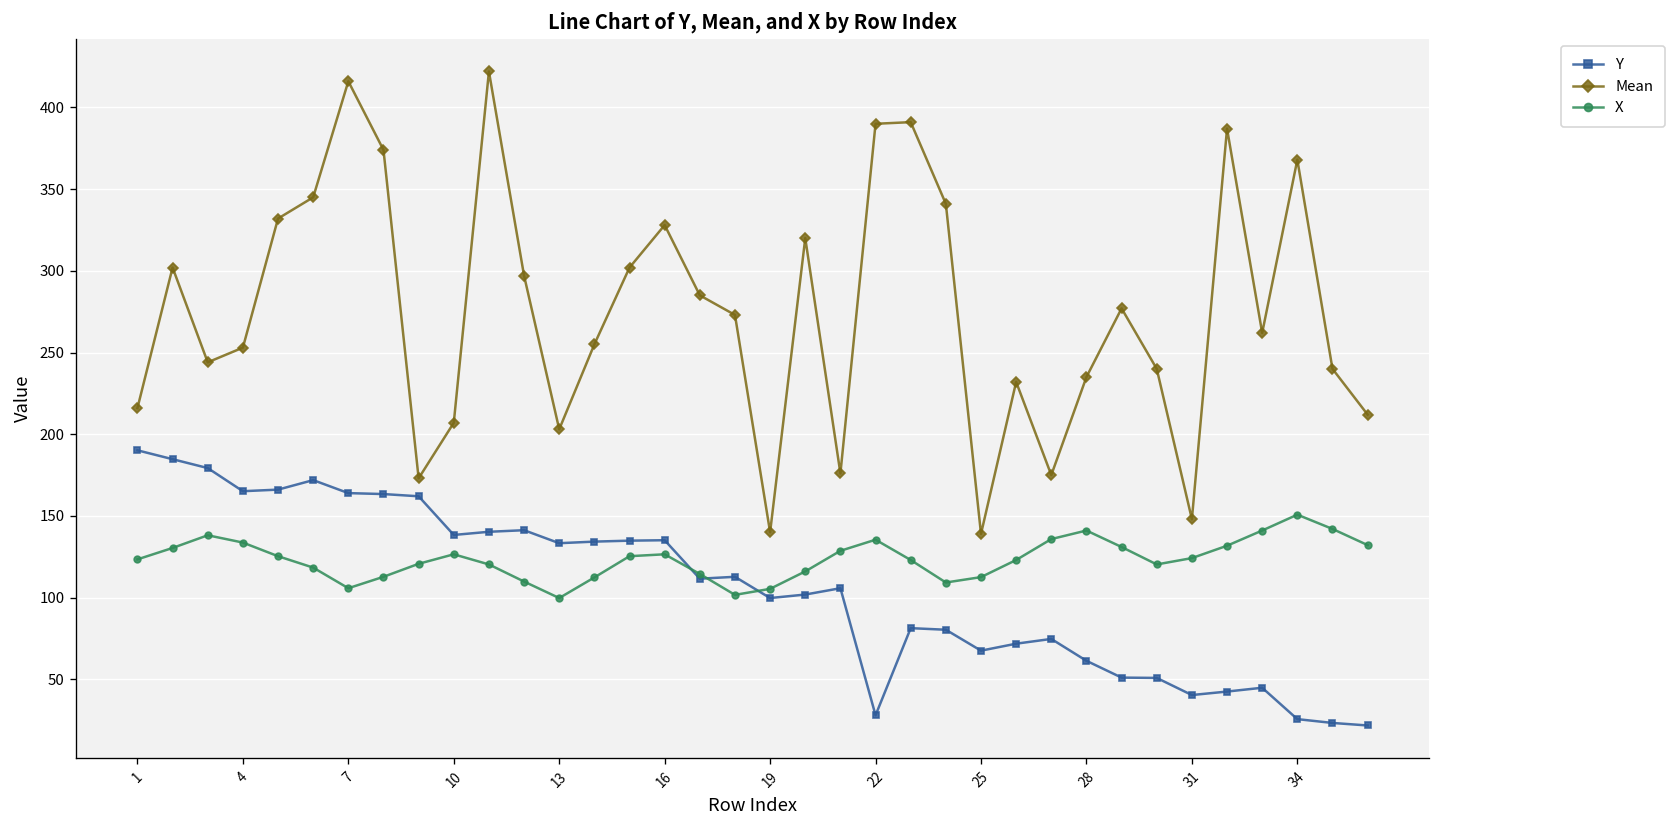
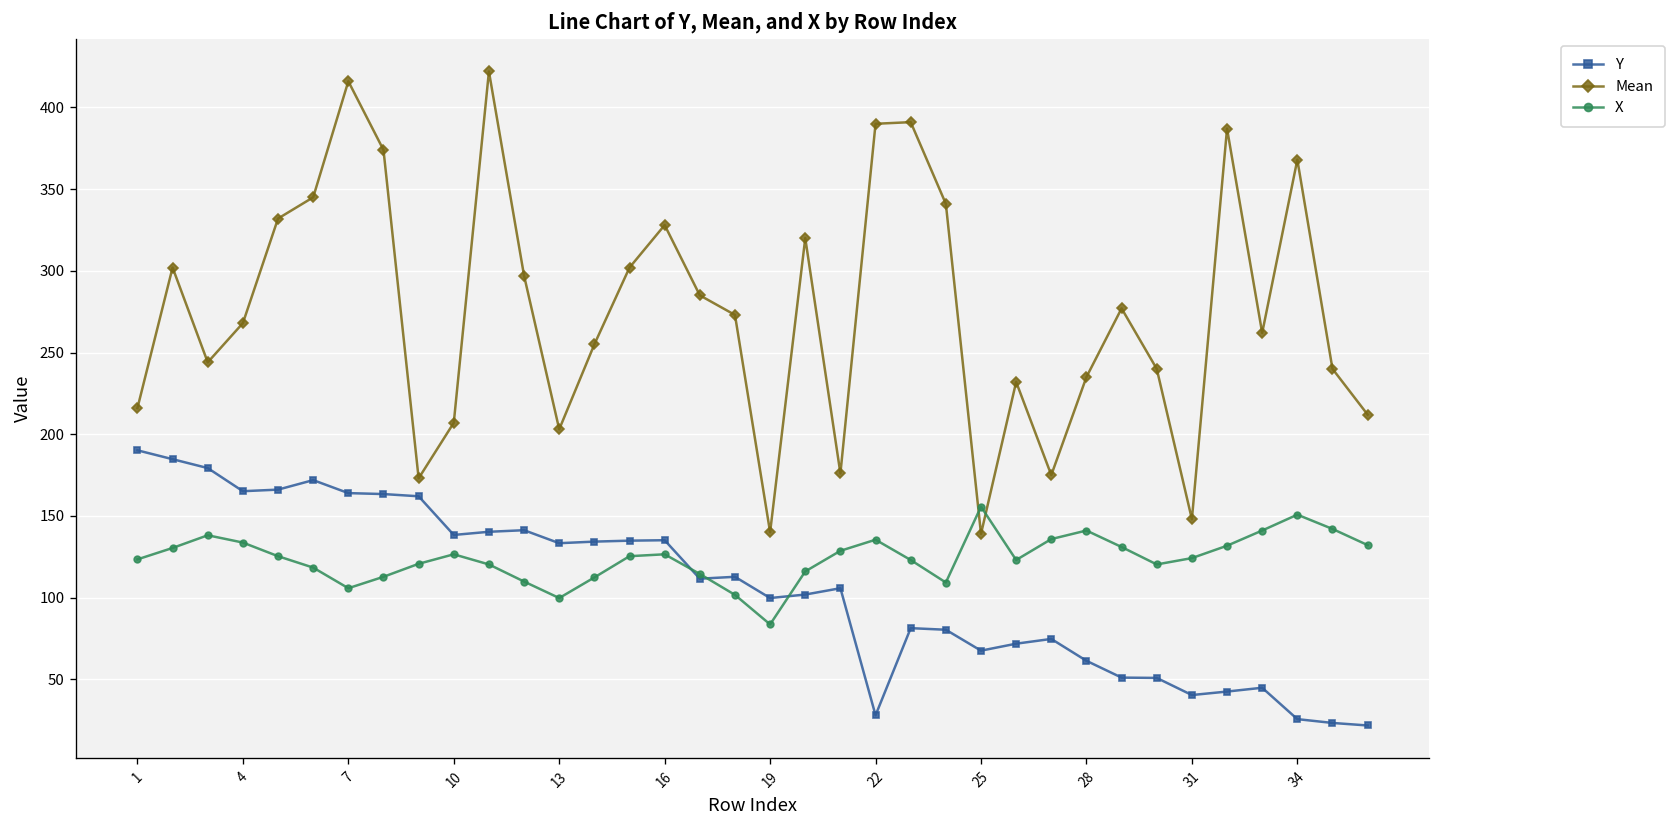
  {
    "Y": {
      "1": 190,
      "4": 165,
      "7": 164,
      "10": 138,
      "13": 133,
      "16": 135,
      "19": 100,
      "22": 28,
      "25": 68,
      "28": 61,
      "31": 40,
      "34": 26
    },
    "Mean": {
      "1": 216,
-     "4": 253,
+     "4": 268,
      "7": 416,
      "10": 207,
      "13": 203,
      "16": 328,
      "19": 140,
      "22": 390,
      "25": 139,
      "28": 235,
      "31": 148,
      "34": 368
    },
    "X": {
      "1": 123,
      "4": 134,
      "7": 106,
      "10": 127,
      "13": 100,
      "16": 127,
-     "19": 105,
+     "19": 84,
      "22": 135,
-     "25": 113,
+     "25": 156,
      "28": 141,
      "31": 124,
      "34": 151
    }
  }
